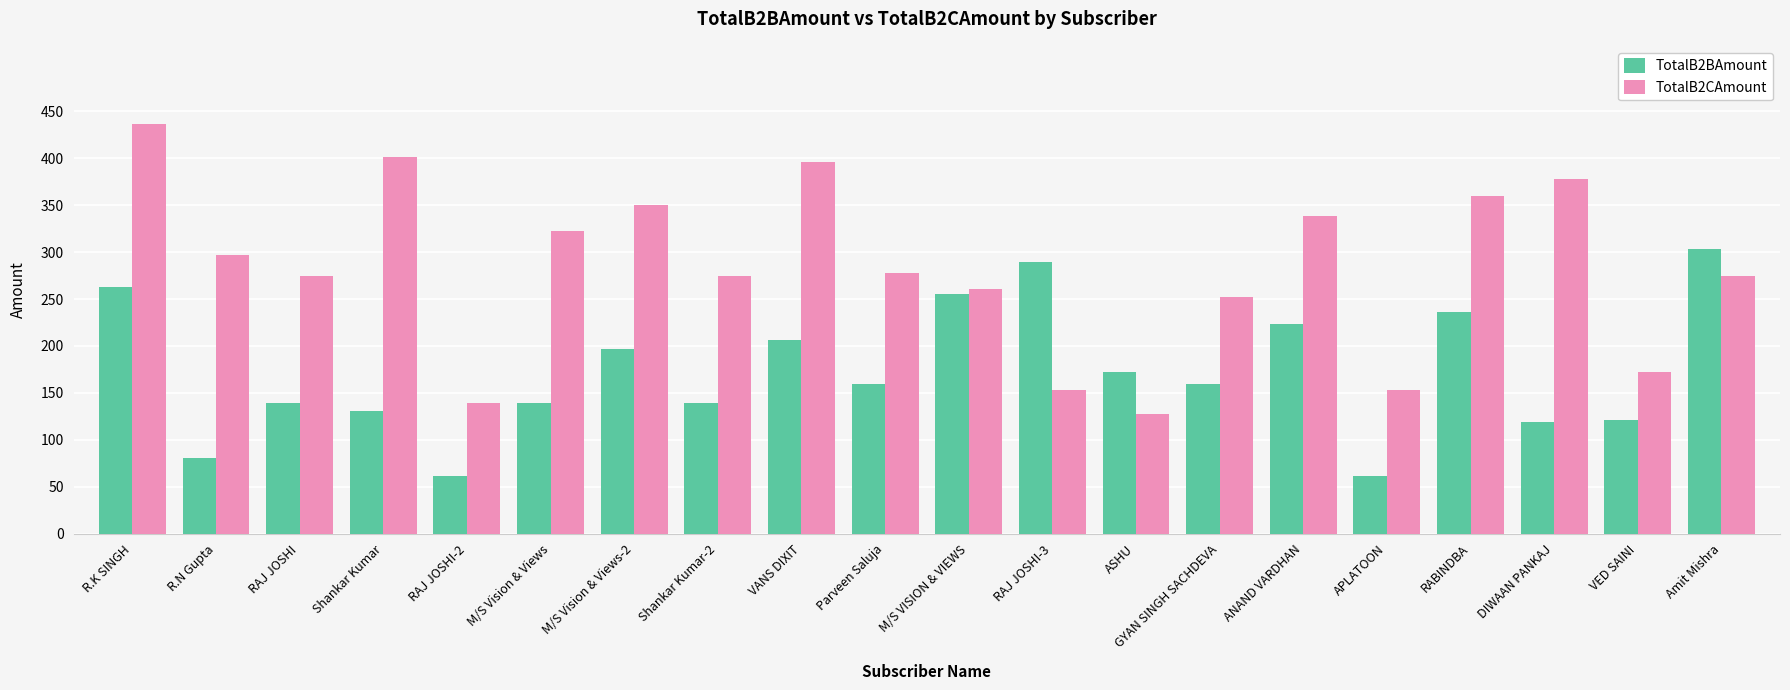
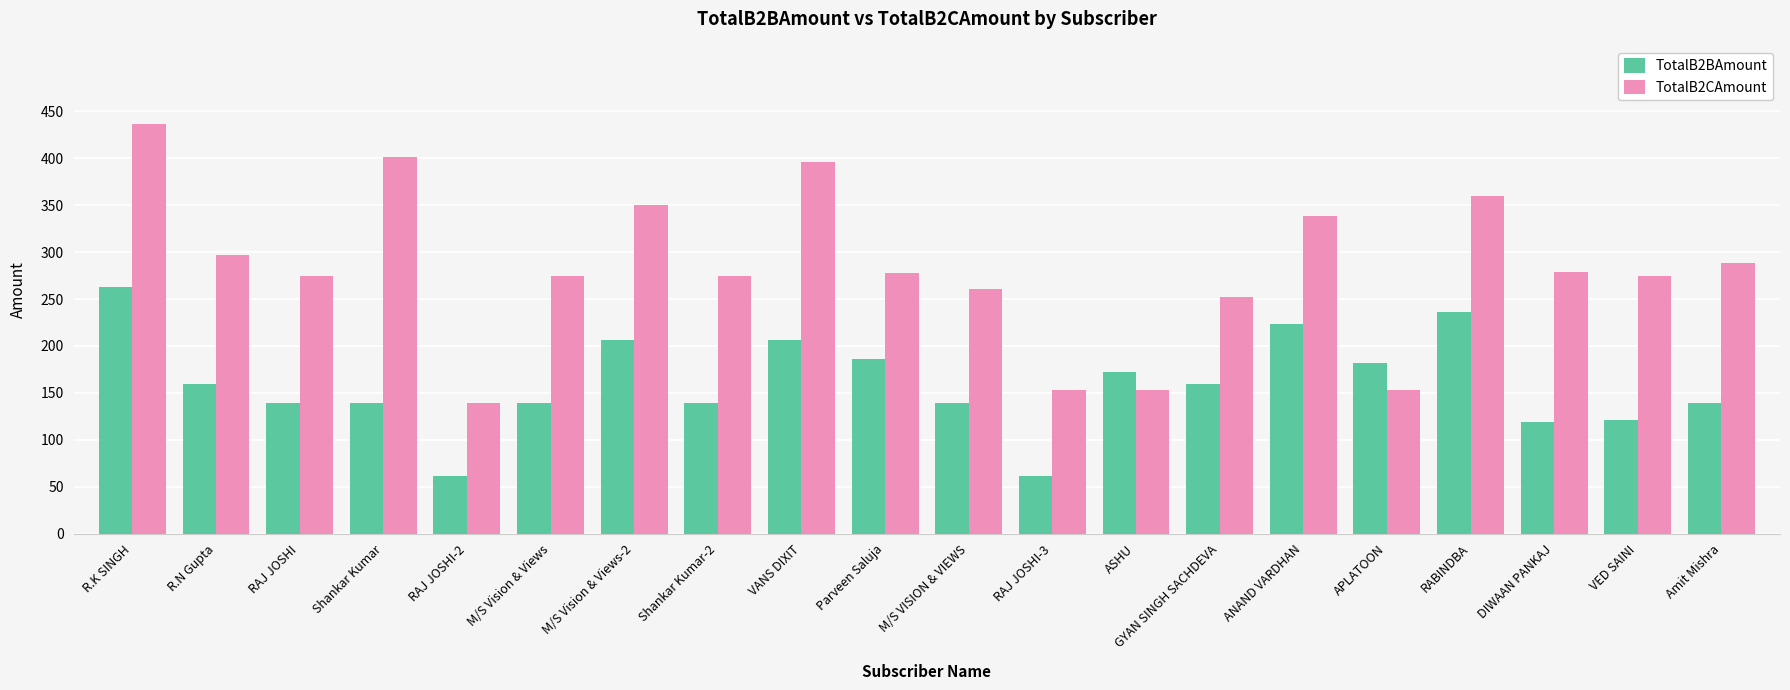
  {
    "TotalB2BAmount": {
      "R.K SINGH": 260,
-     "R.N Gupta": 80,
+     "R.N Gupta": 160,
      "RAJ JOSHI": 140,
-     "Shankar Kumar": 130,
+     "Shankar Kumar": 140,
      "RAJ JOSHI-2": 60,
      "M/S Vision & Views": 140,
-     "M/S Vision & Views-2": 200,
+     "M/S Vision & Views-2": 210,
      "Shankar Kumar-2": 140,
      "VANS DIXIT": 210,
-     "Parveen Saluja": 160,
-     "M/S VISION & VIEWS": 260,
-     "RAJ JOSHI-3": 290,
+     "Parveen Saluja": 190,
+     "M/S VISION & VIEWS": 140,
+     "RAJ JOSHI-3": 60,
      "ASHU": 170,
      "GYAN SINGH SACHDEVA": 160,
      "ANAND VARDHAN": 220,
-     "APLATOON": 60,
+     "APLATOON": 180,
      "RABINDBA": 240,
      "DIWAAN PANKAJ": 120,
      "VED SAINI": 120,
-     "Amit Mishra": 300
+     "Amit Mishra": 140
    },
    "TotalB2CAmount": {
      "R.K SINGH": 440,
      "R.N Gupta": 300,
      "RAJ JOSHI": 270,
      "Shankar Kumar": 400,
      "RAJ JOSHI-2": 140,
-     "M/S Vision & Views": 320,
+     "M/S Vision & Views": 270,
      "M/S Vision & Views-2": 350,
      "Shankar Kumar-2": 270,
      "VANS DIXIT": 400,
      "Parveen Saluja": 280,
      "M/S VISION & VIEWS": 260,
      "RAJ JOSHI-3": 150,
-     "ASHU": 130,
+     "ASHU": 150,
      "GYAN SINGH SACHDEVA": 250,
      "ANAND VARDHAN": 340,
      "APLATOON": 150,
      "RABINDBA": 360,
-     "DIWAAN PANKAJ": 380,
-     "VED SAINI": 170,
-     "Amit Mishra": 270
+     "DIWAAN PANKAJ": 280,
+     "VED SAINI": 270,
+     "Amit Mishra": 290
    }
  }
